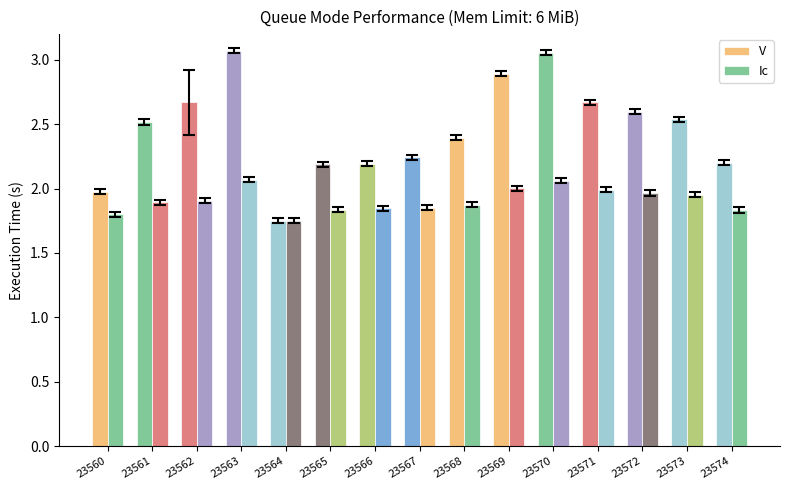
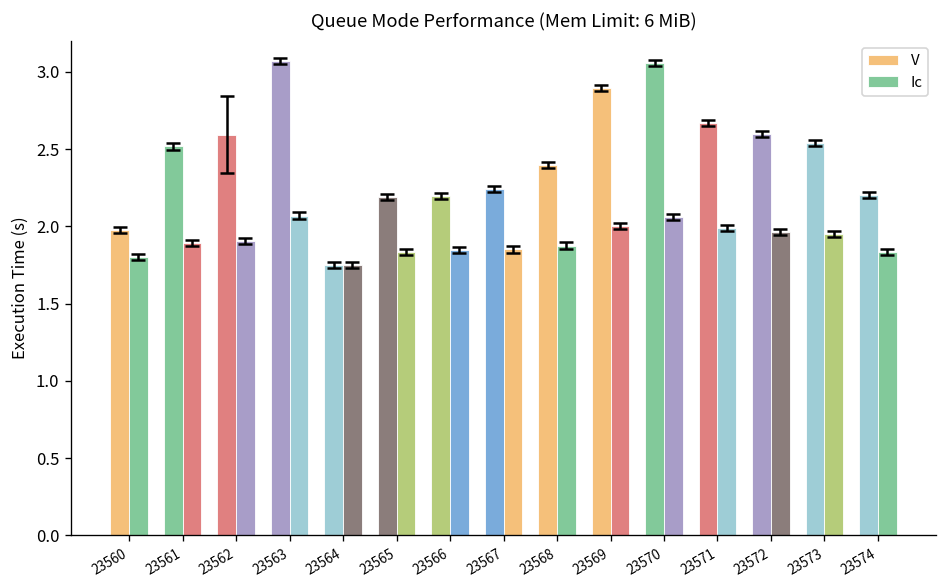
  {
    "V": {
      "23560": 1.98,
      "23561": 2.52,
-     "23562": 2.67,
+     "23562": 2.59,
      "23563": 3.07,
      "23564": 1.75,
      "23565": 2.19,
      "23566": 2.19,
      "23567": 2.24,
      "23568": 2.40,
      "23569": 2.89,
      "23570": 3.06,
      "23571": 2.67,
      "23572": 2.60,
      "23573": 2.54,
      "23574": 2.20
    },
    "Ic": {
      "23560": 1.80,
      "23561": 1.89,
      "23562": 1.91,
      "23563": 2.07,
      "23564": 1.75,
      "23565": 1.84,
      "23566": 1.85,
      "23567": 1.85,
      "23568": 1.88,
      "23569": 2.00,
      "23570": 2.06,
      "23571": 1.99,
      "23572": 1.97,
      "23573": 1.95,
      "23574": 1.83
    }
  }
